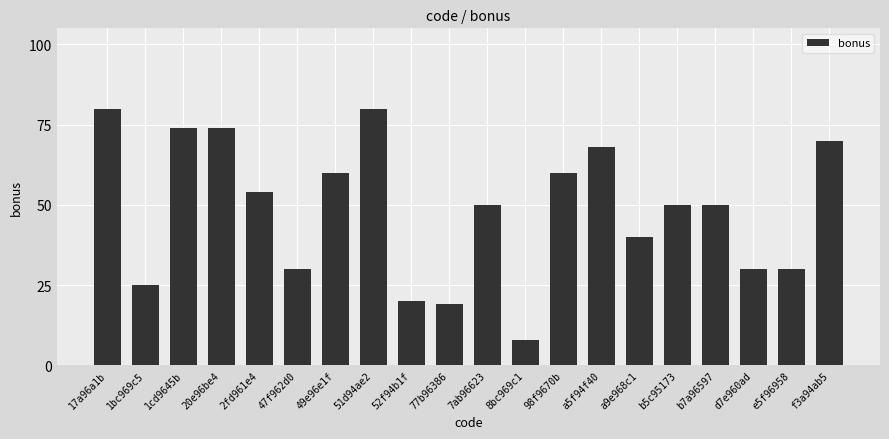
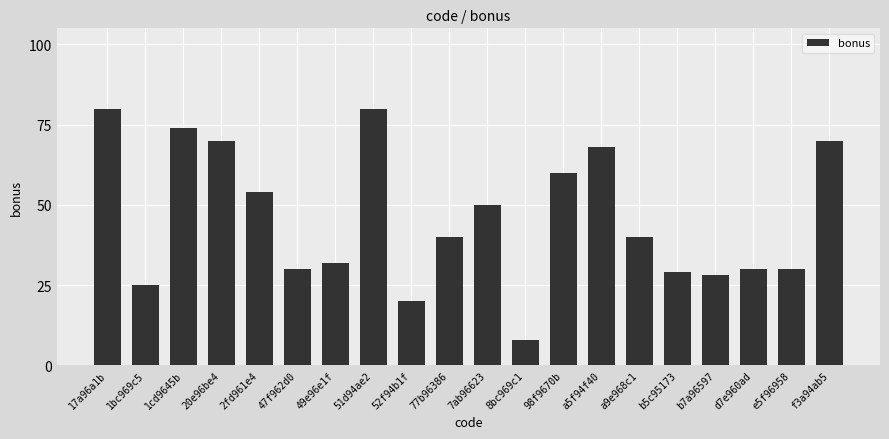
  {
    "17a96a1b": 80,
    "1bc969c5": 25,
    "1cd9645b": 74,
-   "20e96be4": 74,
+   "20e96be4": 70,
    "2fd961e4": 54,
    "47f962d0": 30,
-   "49e96e1f": 60,
+   "49e96e1f": 32,
    "51d94ae2": 80,
    "52f94b1f": 20,
-   "77b96386": 19,
+   "77b96386": 40,
    "7ab96623": 50,
    "8bc969c1": 8,
    "98f9670b": 60,
    "a5f94f40": 68,
    "a9e968c1": 40,
-   "b5c95173": 50,
-   "b7a96597": 50,
+   "b5c95173": 29,
+   "b7a96597": 28,
    "d7e960ad": 30,
    "e5f96958": 30,
    "f3a94ab5": 70
  }
